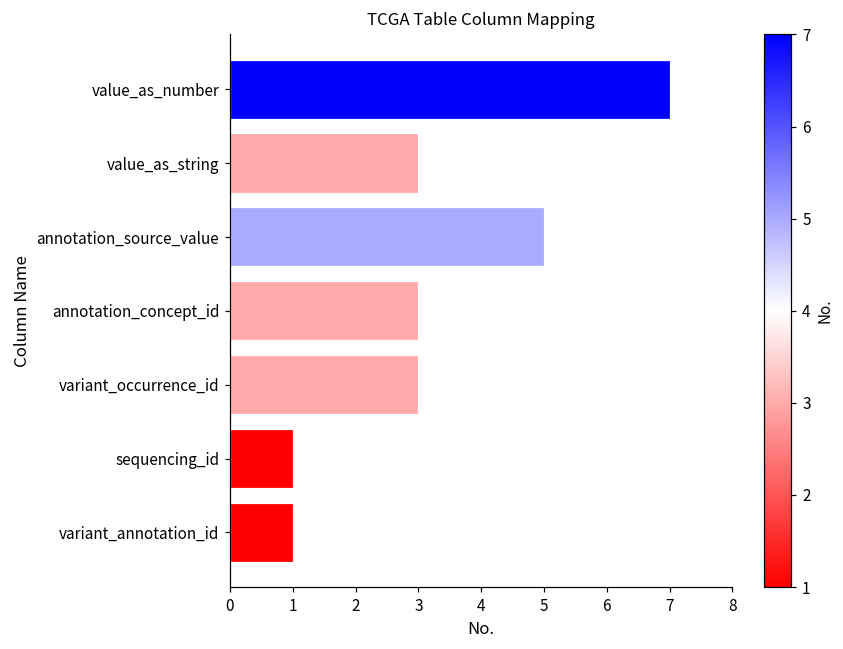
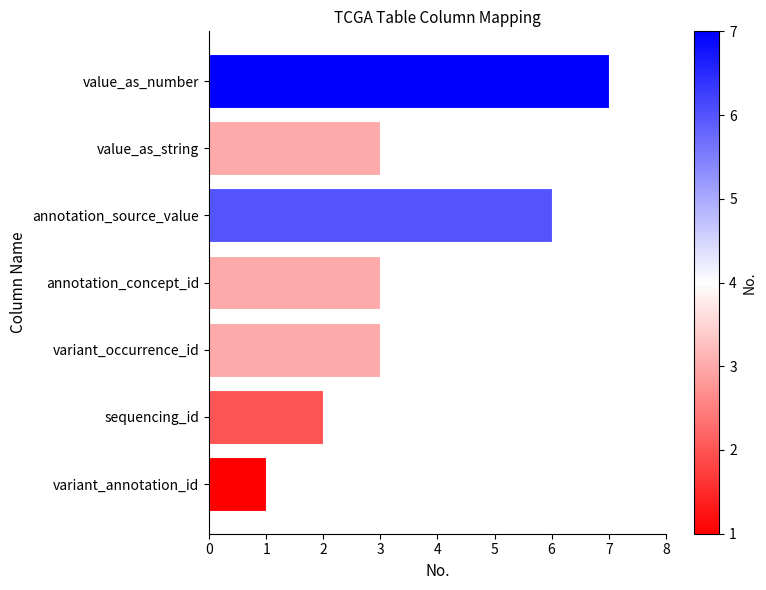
  {
    "value_as_number": 7,
    "value_as_string": 3,
-   "annotation_source_value": 5,
+   "annotation_source_value": 6,
    "annotation_concept_id": 3,
    "variant_occurrence_id": 3,
-   "sequencing_id": 1,
+   "sequencing_id": 2,
    "variant_annotation_id": 1
  }
